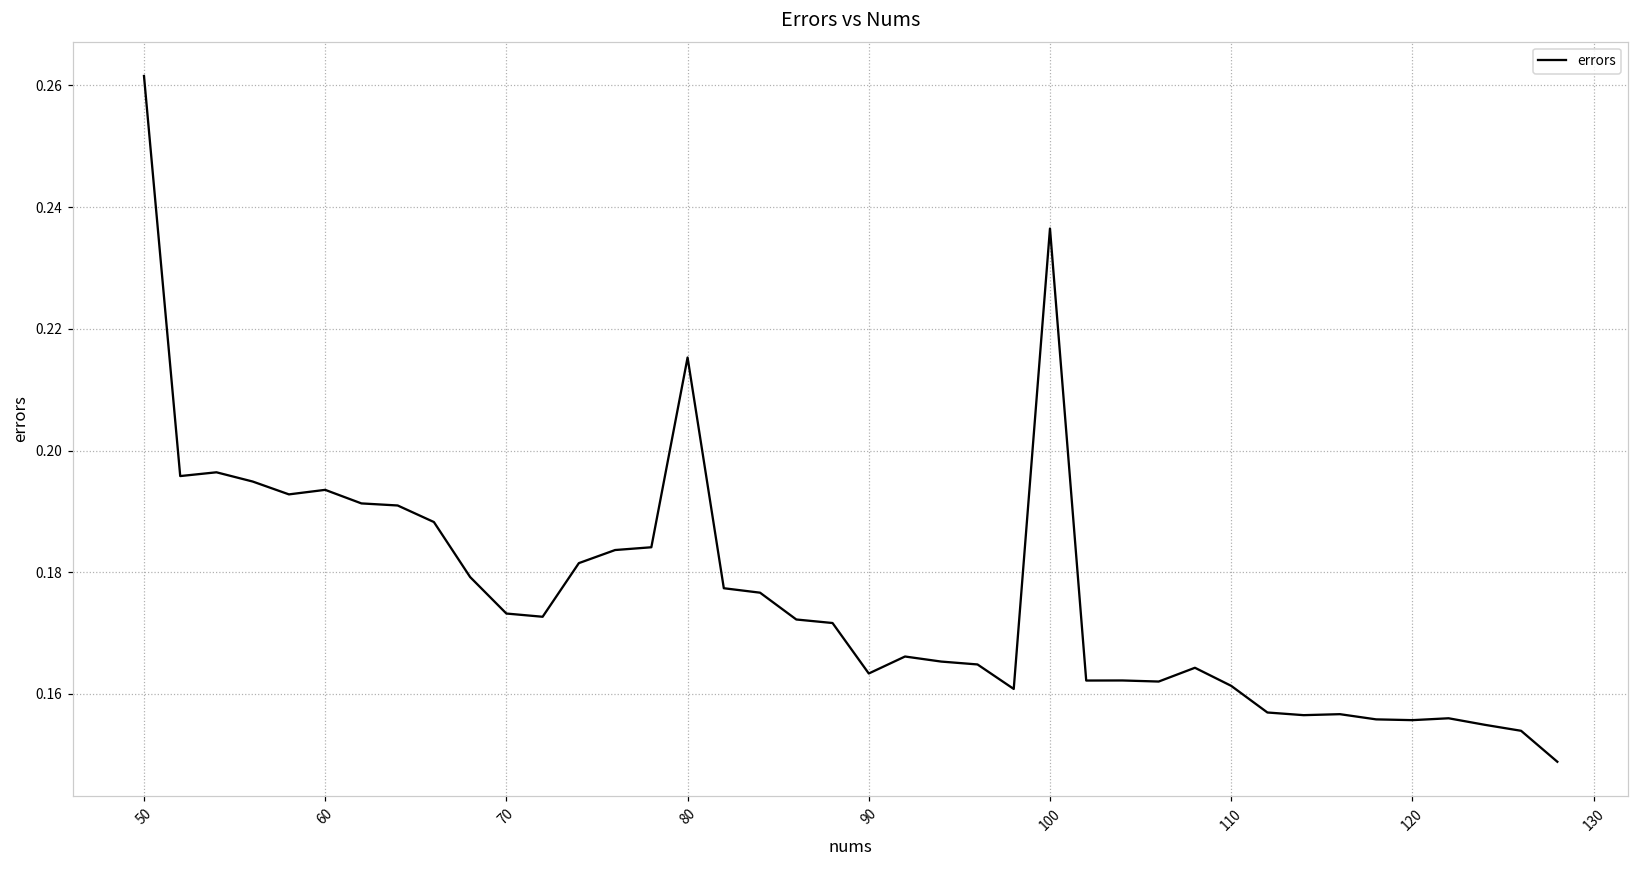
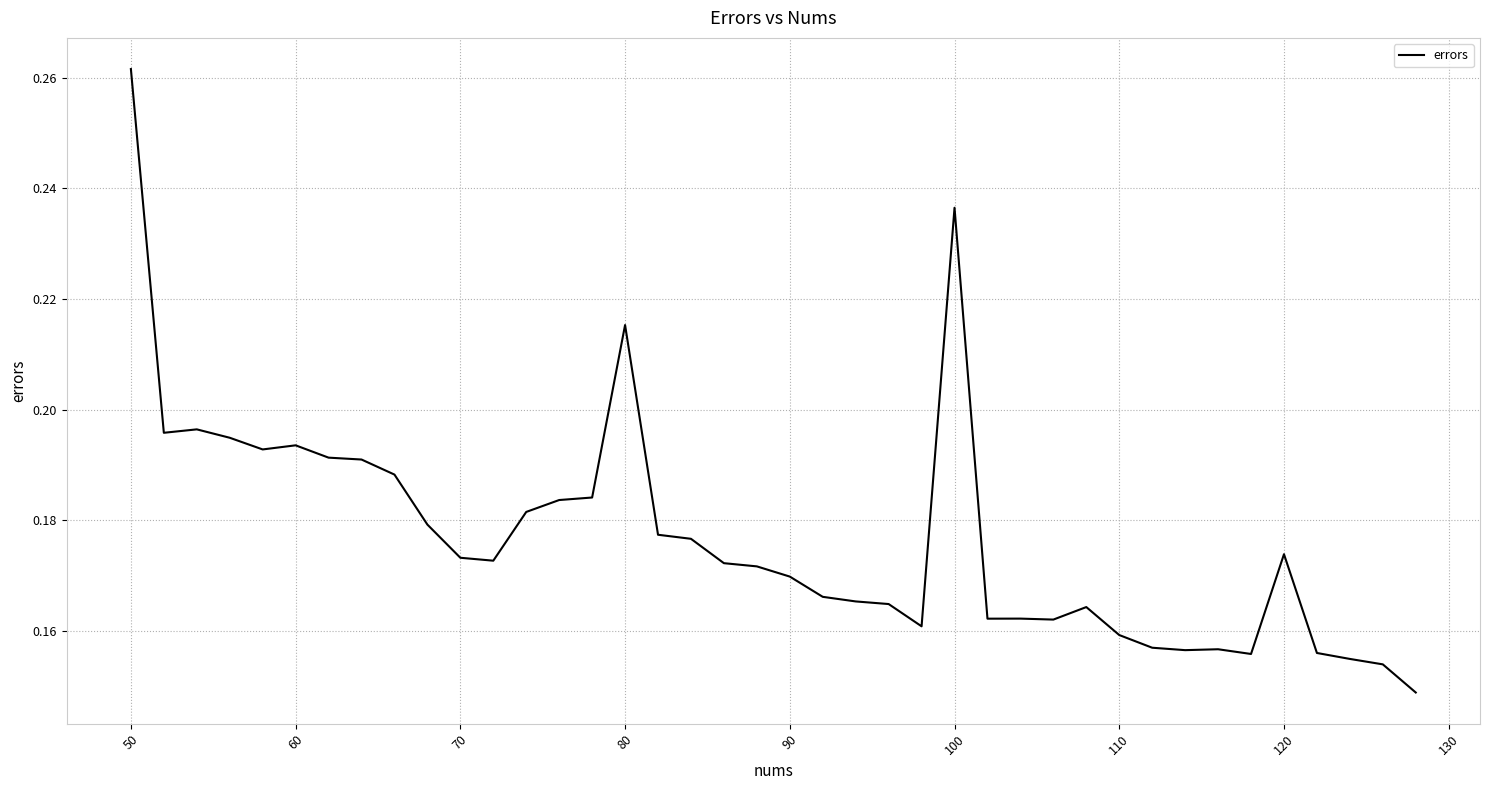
  {
    "50": 0.262,
    "60": 0.194,
    "70": 0.173,
    "80": 0.215,
-   "90": 0.163,
+   "90": 0.170,
    "100": 0.236,
-   "110": 0.161,
-   "120": 0.156
+   "110": 0.159,
+   "120": 0.174
  }
